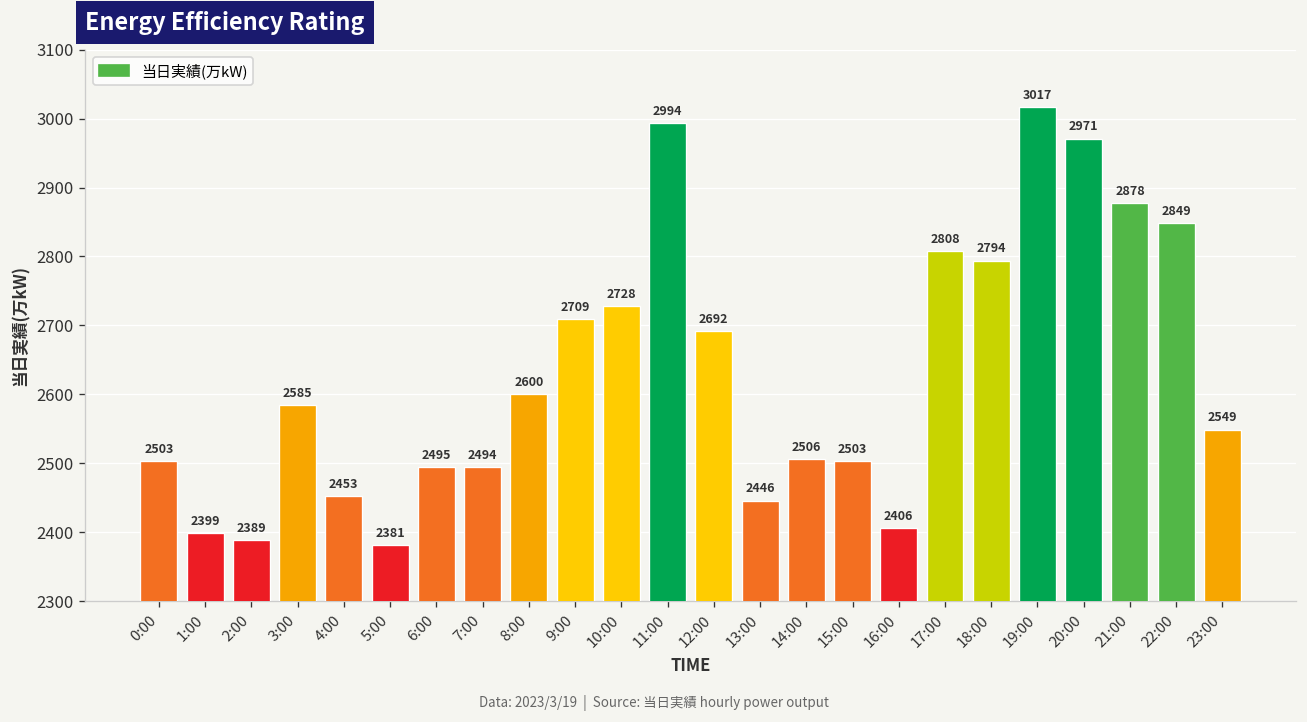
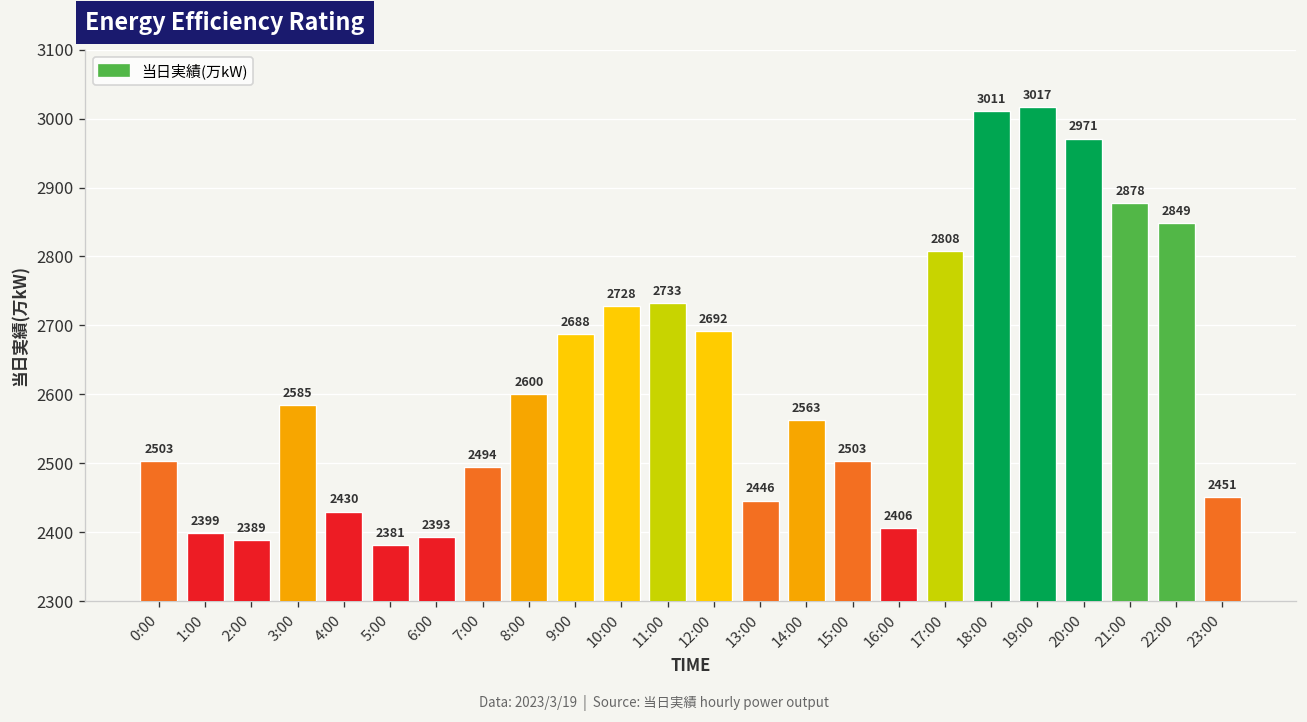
  {
    "0:00": 2503,
    "1:00": 2399,
    "2:00": 2389,
    "3:00": 2585,
-   "4:00": 2453,
+   "4:00": 2430,
    "5:00": 2381,
-   "6:00": 2495,
+   "6:00": 2393,
    "7:00": 2494,
    "8:00": 2600,
-   "9:00": 2709,
+   "9:00": 2688,
    "10:00": 2728,
-   "11:00": 2994,
+   "11:00": 2733,
    "12:00": 2692,
    "13:00": 2446,
-   "14:00": 2506,
+   "14:00": 2563,
    "15:00": 2503,
    "16:00": 2406,
    "17:00": 2808,
-   "18:00": 2794,
+   "18:00": 3011,
    "19:00": 3017,
    "20:00": 2971,
    "21:00": 2878,
    "22:00": 2849,
-   "23:00": 2549
+   "23:00": 2451
  }
